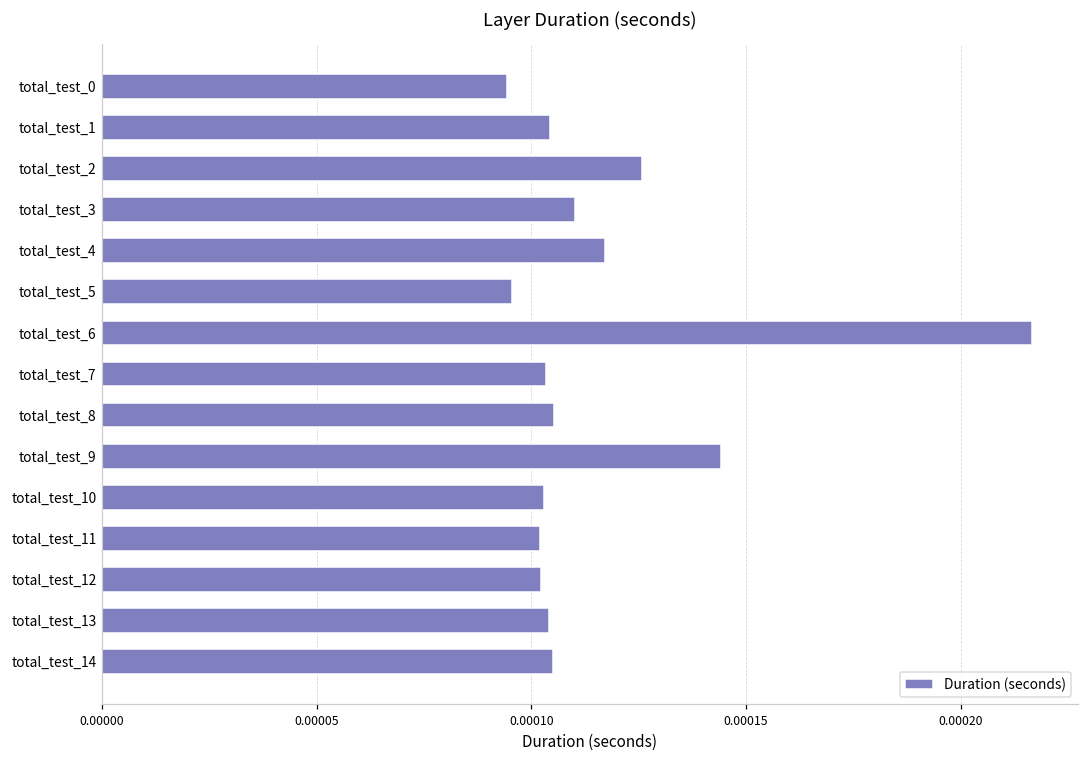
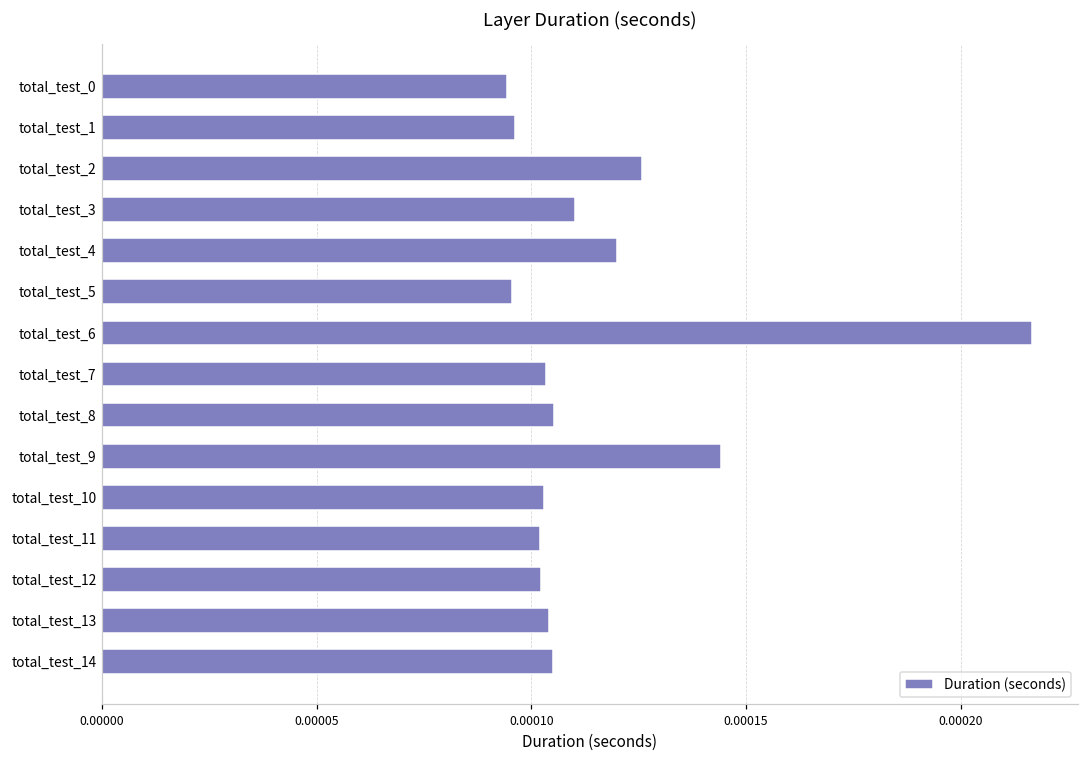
  {
    "total_test_0": 0.000094,
-   "total_test_1": 0.000104,
+   "total_test_1": 0.000096,
    "total_test_2": 0.000126,
    "total_test_3": 0.000110,
-   "total_test_4": 0.000117,
+   "total_test_4": 0.000120,
    "total_test_5": 0.000096,
    "total_test_6": 0.000216,
    "total_test_7": 0.000103,
    "total_test_8": 0.000105,
    "total_test_9": 0.000144,
    "total_test_10": 0.000103,
    "total_test_11": 0.000102,
    "total_test_12": 0.000102,
    "total_test_13": 0.000104,
    "total_test_14": 0.000105
  }
